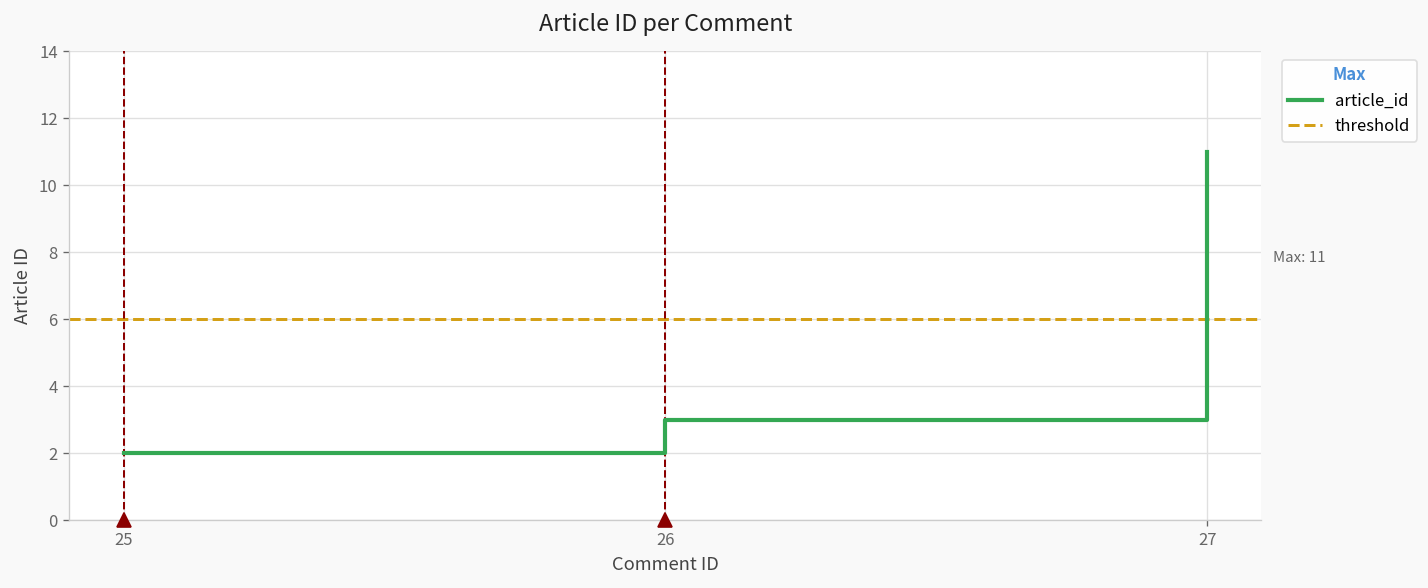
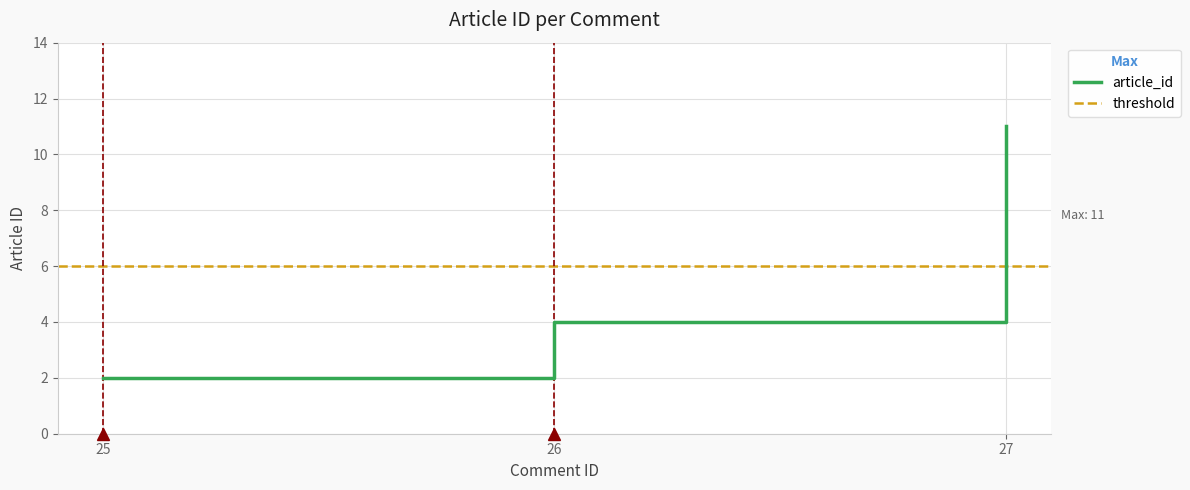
  {
    "25": 2,
-   "26": 3,
+   "26": 4,
    "27": 11
  }
